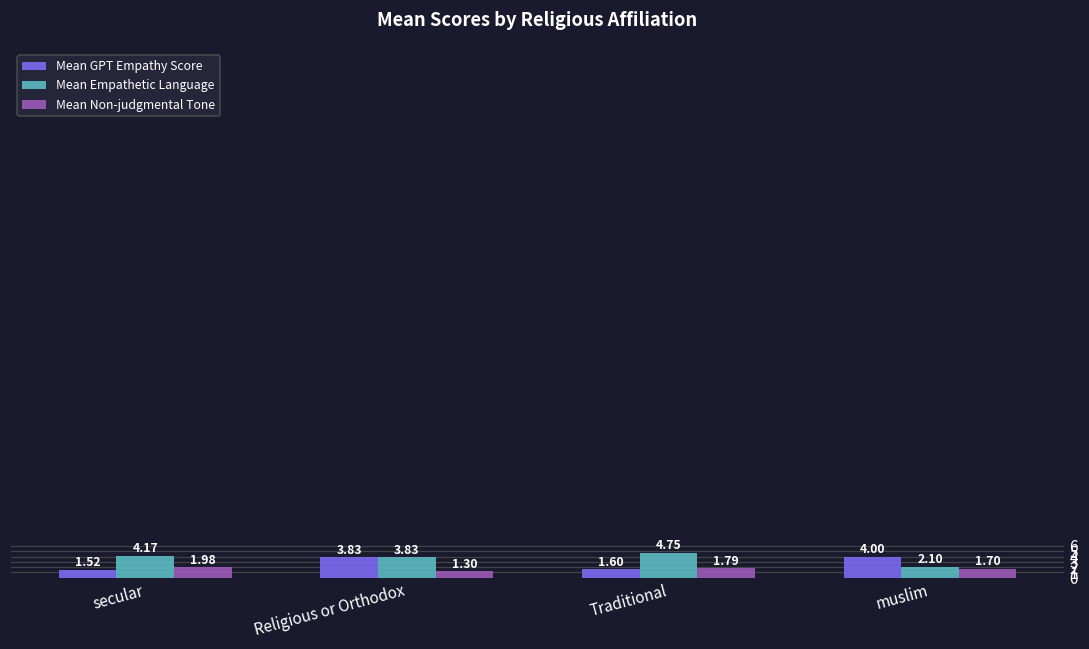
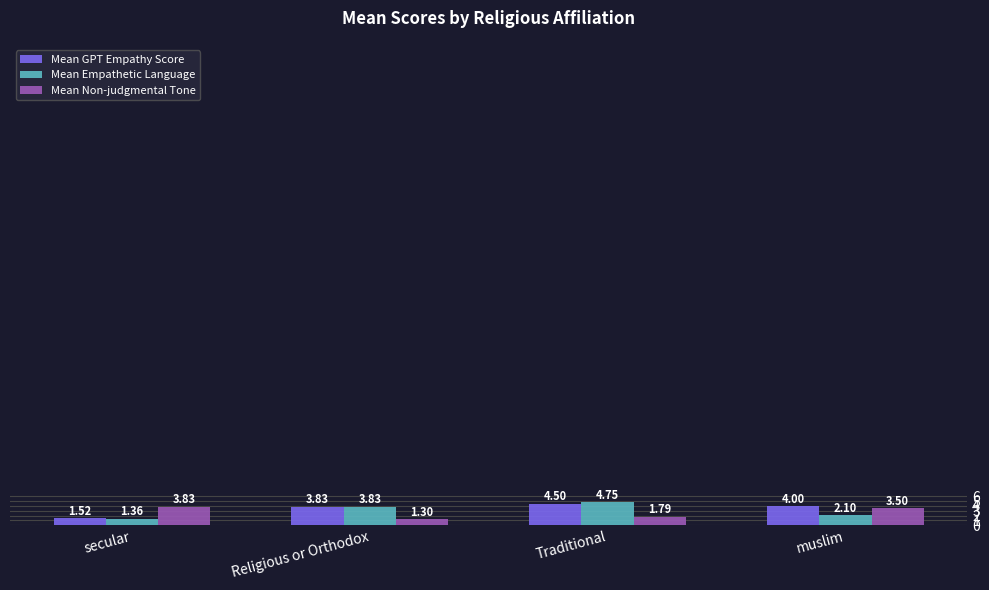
  {
    "Mean GPT Empathy Score": {
      "secular": 1.52,
      "Religious or Orthodox": 3.83,
-     "Traditional": 1.60,
+     "Traditional": 4.50,
      "muslim": 4.00
    },
    "Mean Empathetic Language": {
-     "secular": 4.17,
+     "secular": 1.36,
      "Religious or Orthodox": 3.83,
      "Traditional": 4.75,
      "muslim": 2.10
    },
    "Mean Non-judgmental Tone": {
-     "secular": 1.98,
+     "secular": 3.83,
      "Religious or Orthodox": 1.30,
      "Traditional": 1.79,
-     "muslim": 1.70
+     "muslim": 3.50
    }
  }
